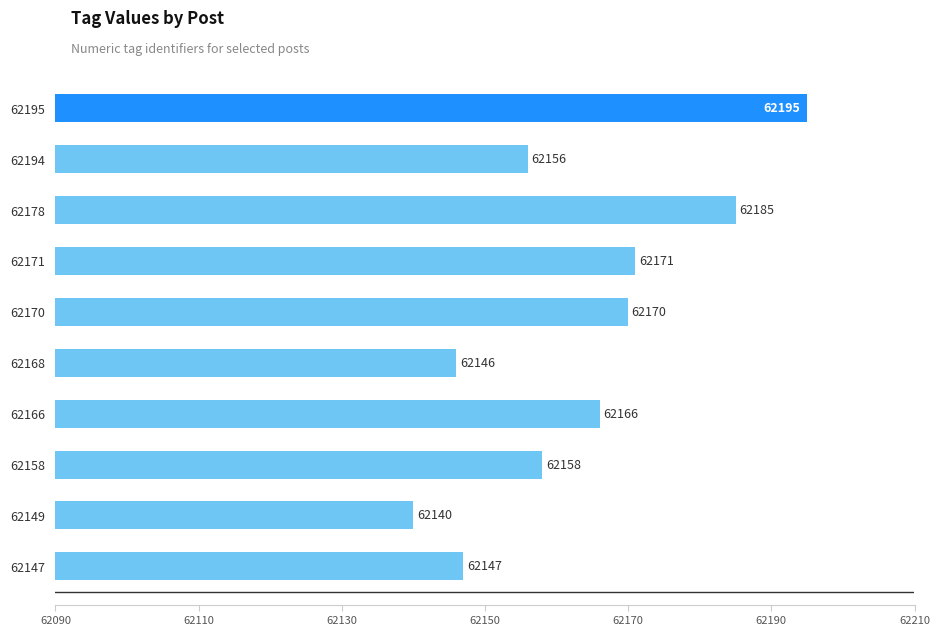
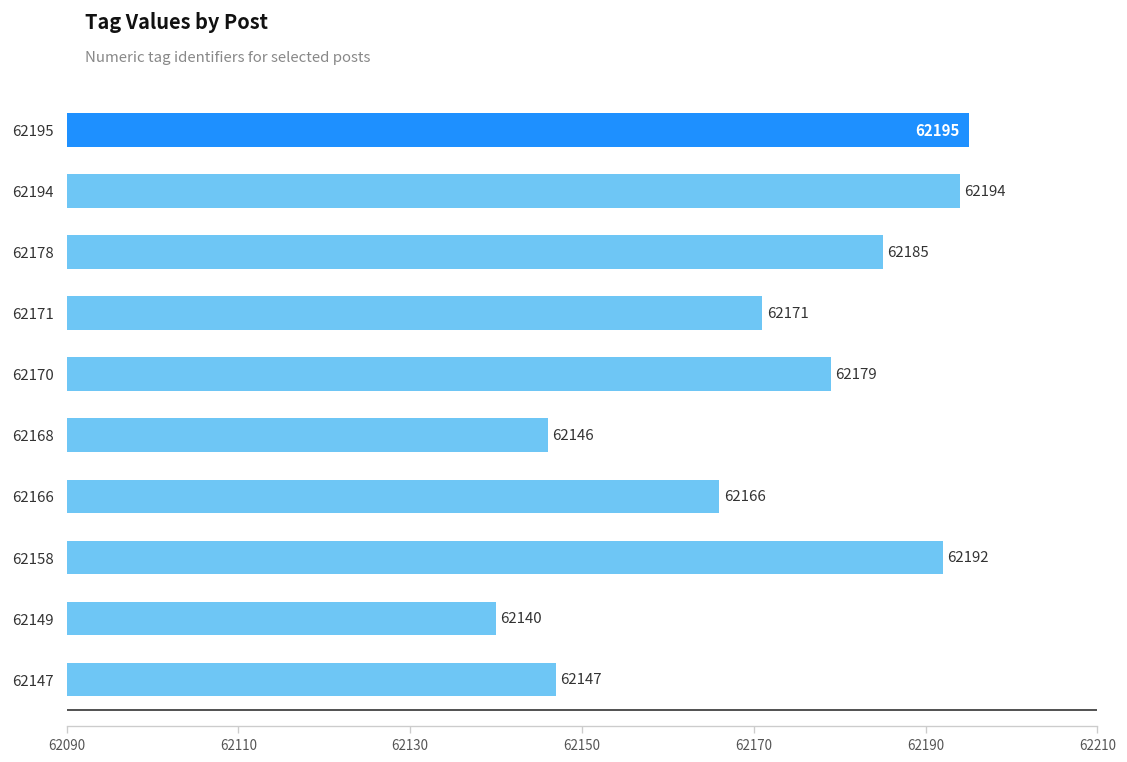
  {
    "62195": 62195,
-   "62194": 62156,
+   "62194": 62194,
    "62178": 62185,
    "62171": 62171,
-   "62170": 62170,
+   "62170": 62179,
    "62168": 62146,
    "62166": 62166,
-   "62158": 62158,
+   "62158": 62192,
    "62149": 62140,
    "62147": 62147
  }
